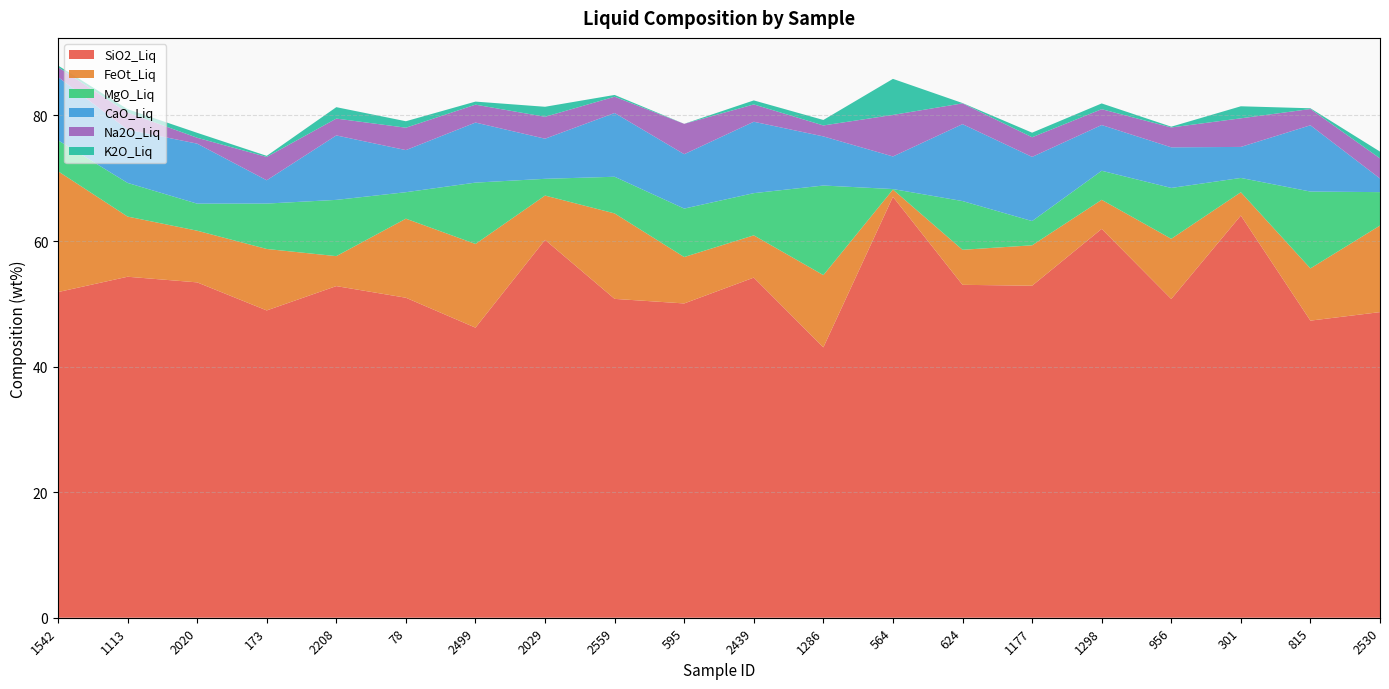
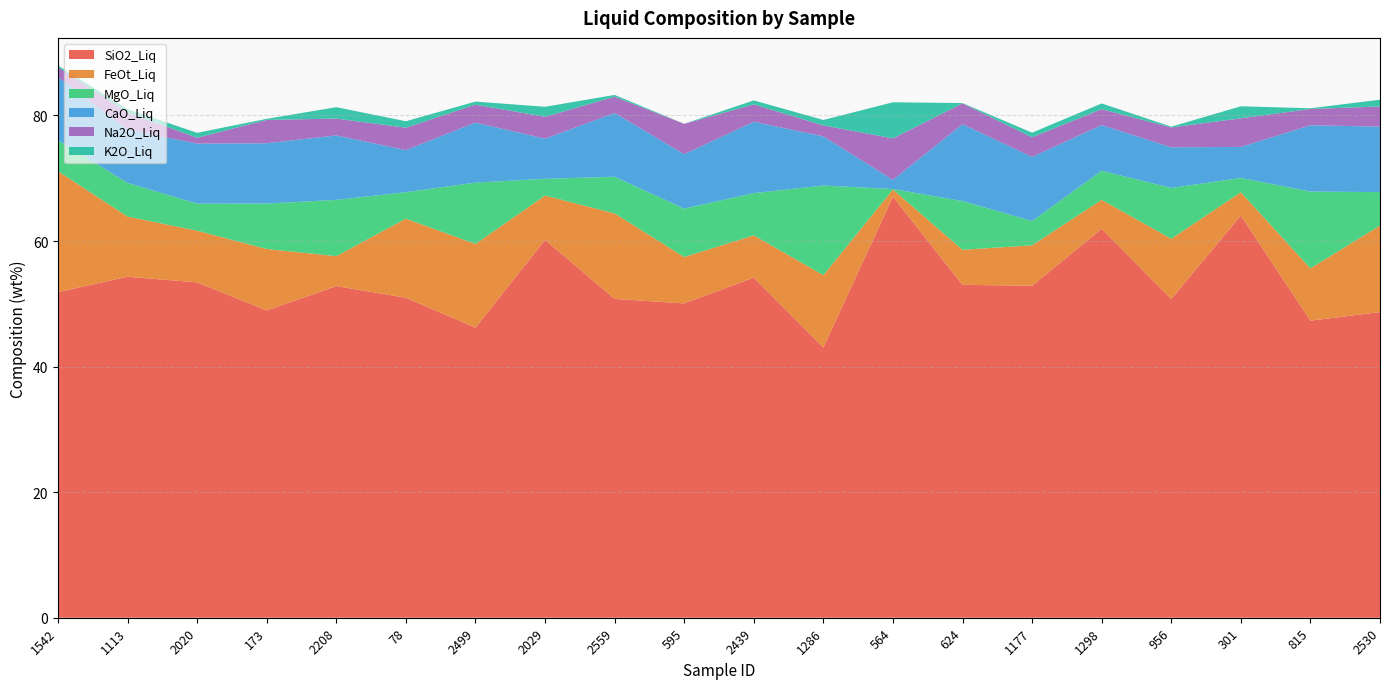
  {
    "CaO_Liq": {
      "1542": 10,
      "2020": 10,
-     "173": 4,
+     "173": 10,
      "2208": 10,
      "78": 7,
      "2499": 10,
      "2029": 6,
      "2559": 10,
      "595": 9,
      "2439": 11,
      "1286": 8,
-     "564": 5,
+     "564": 1,
      "624": 12,
      "1177": 10,
      "1298": 7,
      "956": 6,
      "301": 5,
      "815": 11,
-     "2530": 2
+     "2530": 10
    },
    "Na2O_Liq": {
      "2020": 1,
      "2208": 3,
      "78": 4,
      "2499": 3,
      "2029": 3,
      "2439": 3,
      "1286": 2,
      "564": 7,
      "1177": 3,
      "1298": 3,
      "301": 5,
      "2530": 3
    }
  }
